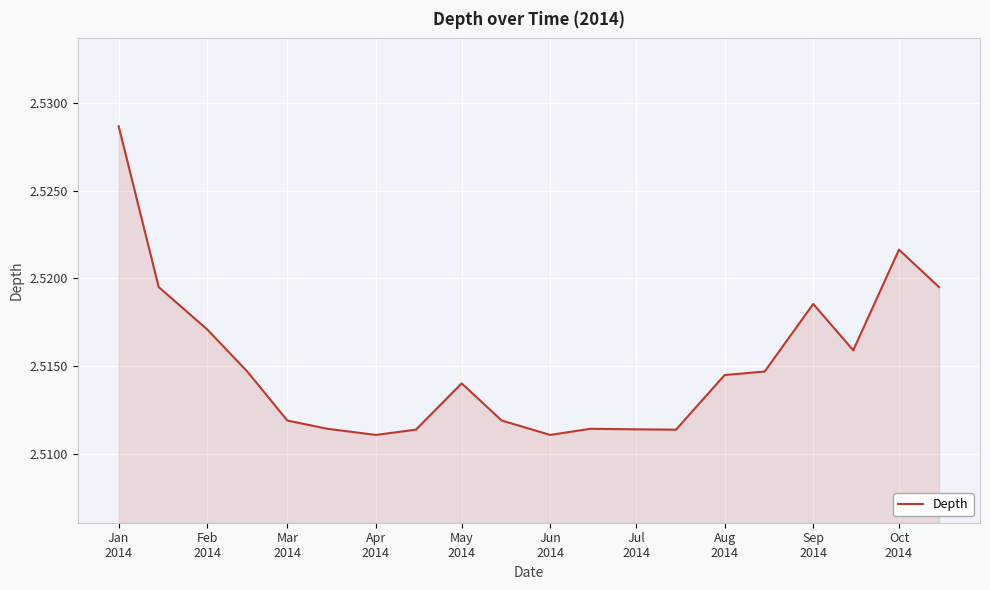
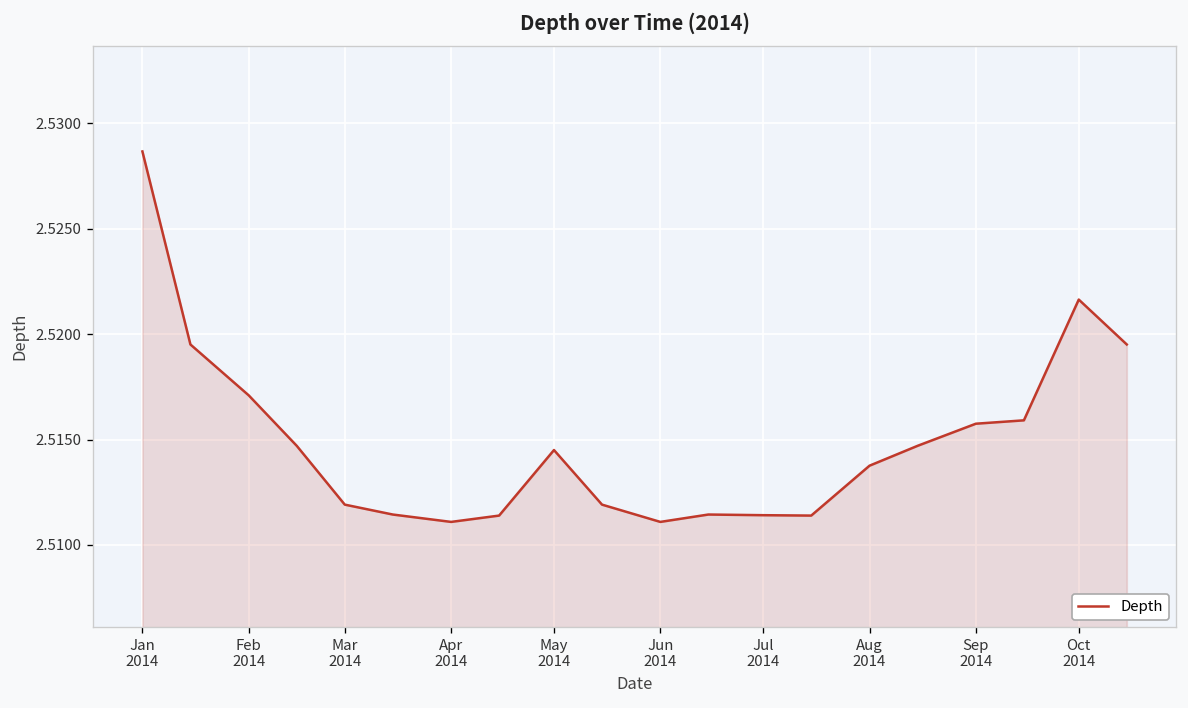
  {
    "Jan 2014": 2.5287,
    "Feb 2014": 2.5171,
    "Mar 2014": 2.5119,
    "Apr 2014": 2.5111,
-   "May 2014": 2.5140,
+   "May 2014": 2.5145,
    "Jun 2014": 2.5111,
    "Jul 2014": 2.5114,
-   "Aug 2014": 2.5145,
-   "Sep 2014": 2.5185,
+   "Aug 2014": 2.5138,
+   "Sep 2014": 2.5158,
    "Oct 2014": 2.5216
  }
